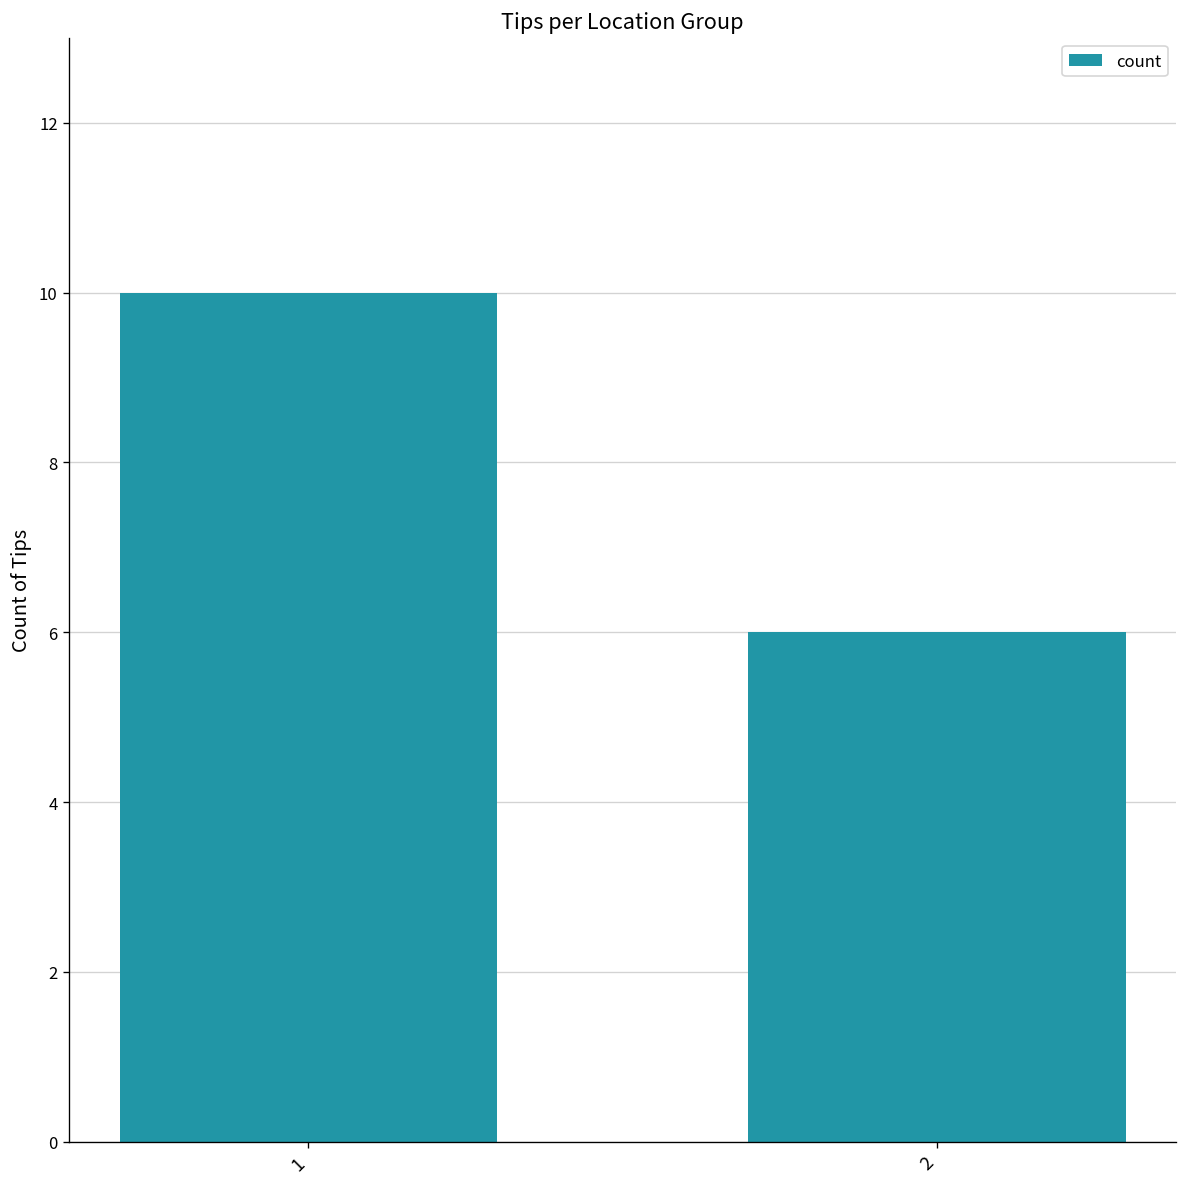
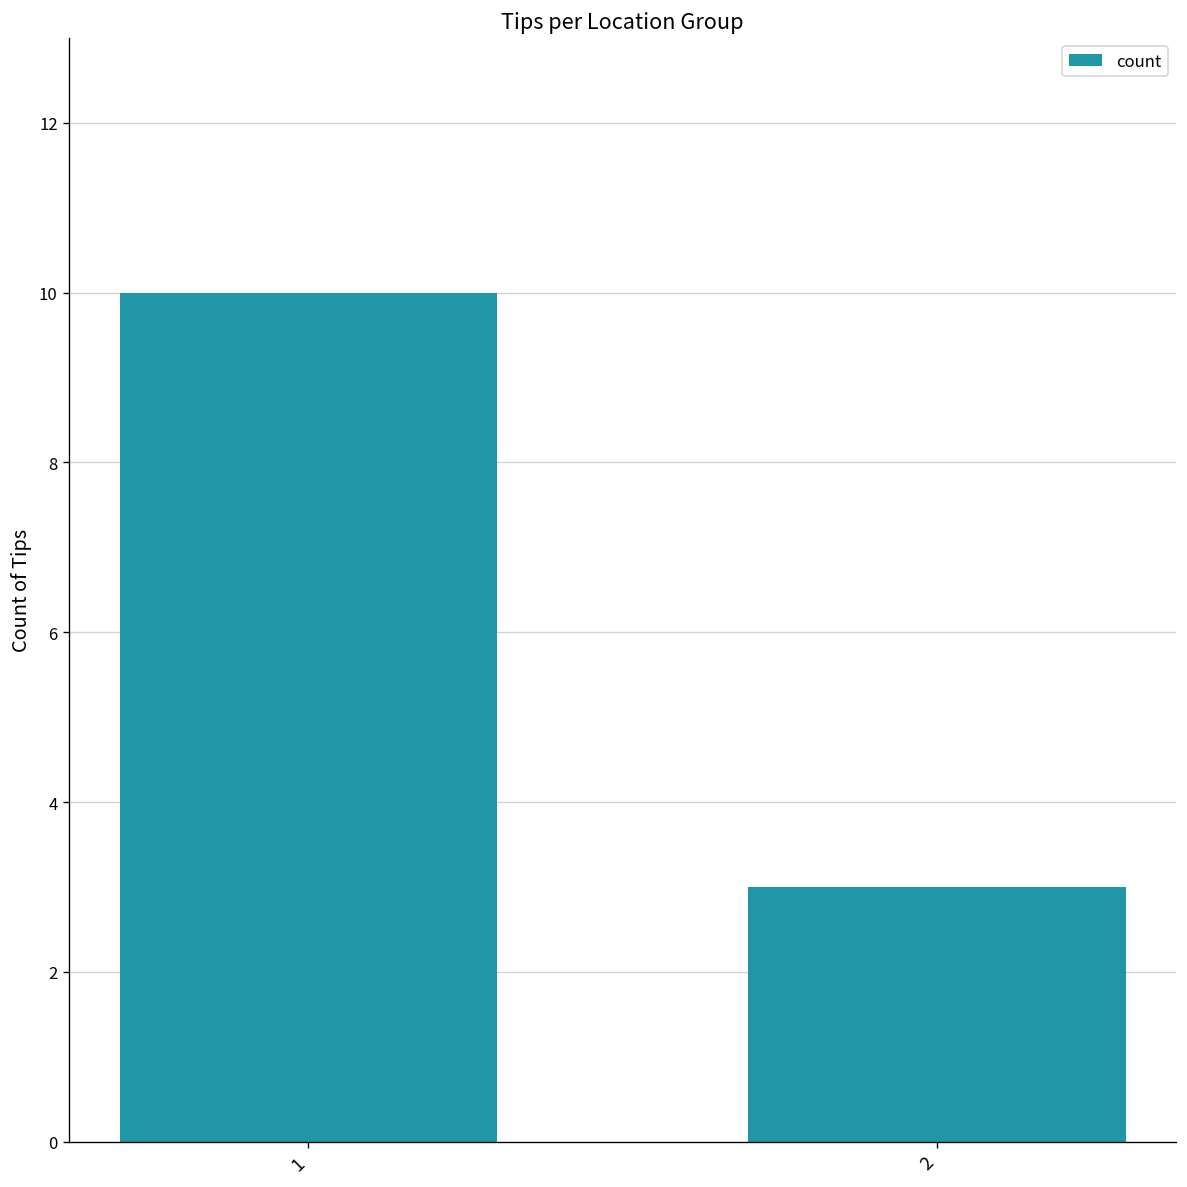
  {
    "1": 10,
-   "2": 6
+   "2": 3
  }
